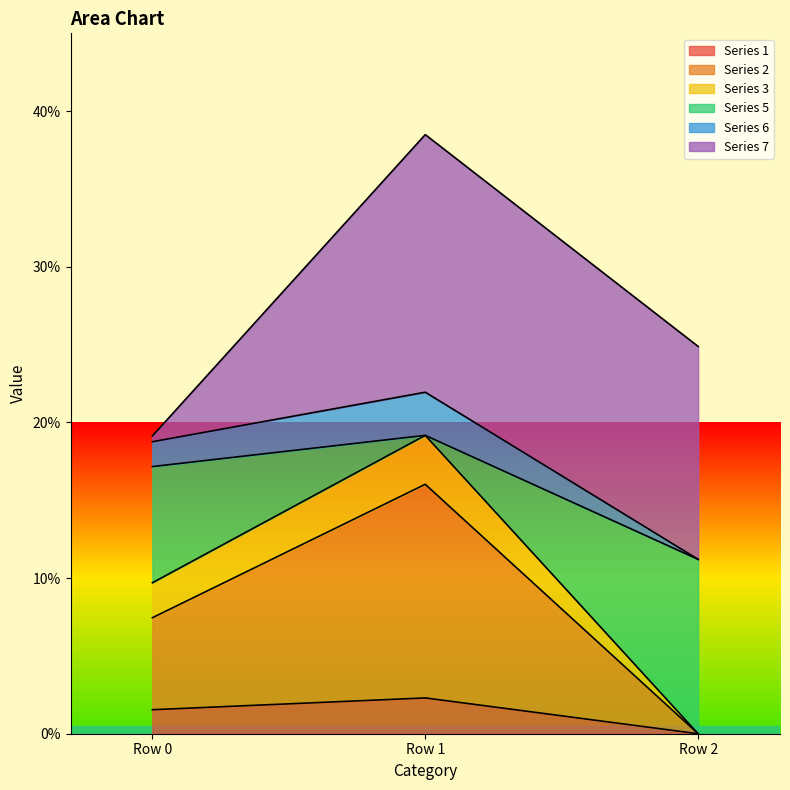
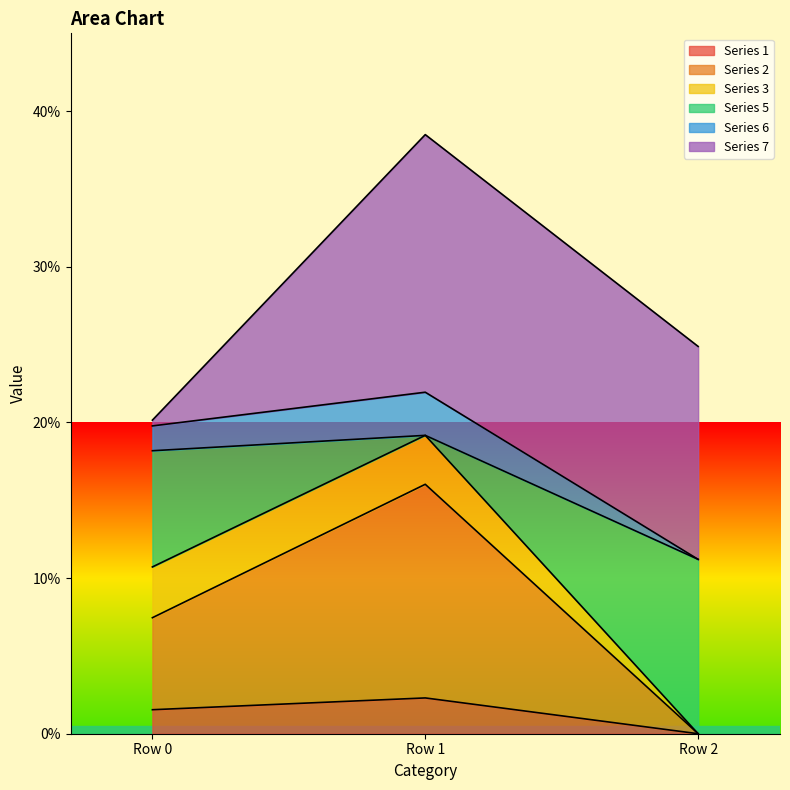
  {
    "Series 3": {
-     "Row 0": "2.2%"
+     "Row 0": "3.3%"
    },
    "Series 5": {
      "Row 0": "7.5%"
    },
    "Series 6": {
      "Row 0": "1.6%",
      "Row 1": "2.8%"
    },
    "Series 7": {
      "Row 0": "0.4%",
      "Row 1": "16.6%",
      "Row 2": "13.7%"
    }
  }
